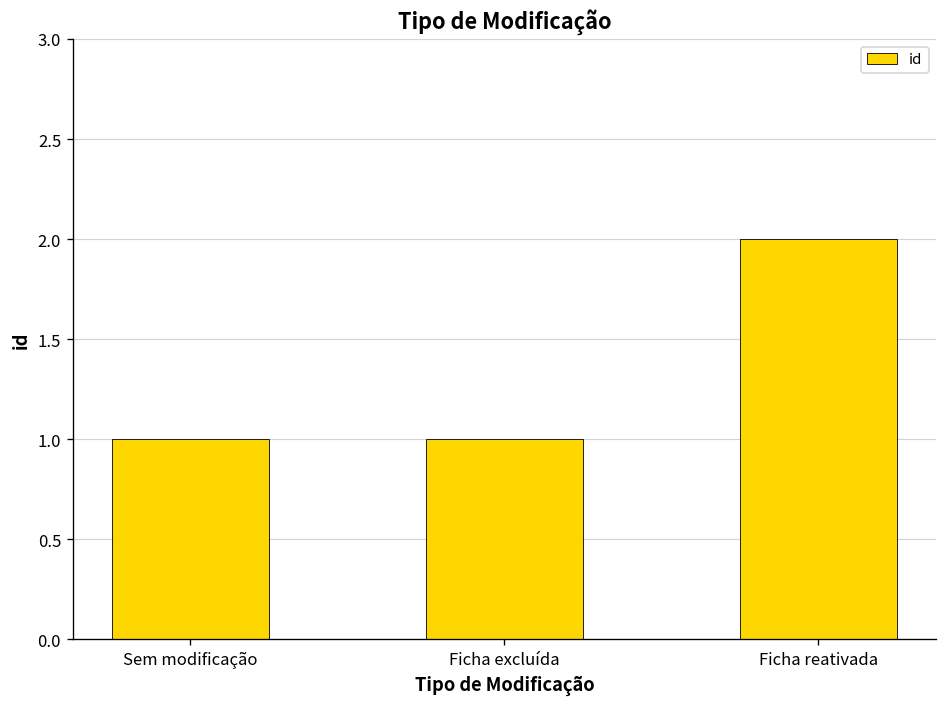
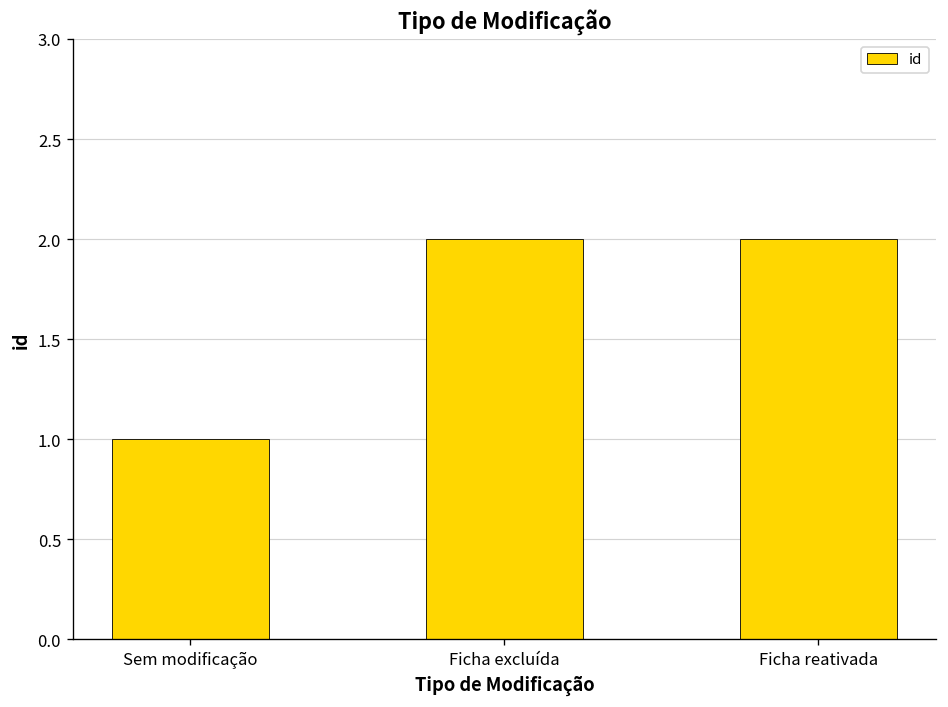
  {
    "Sem modificação": 1,
-   "Ficha excluída": 1,
+   "Ficha excluída": 2,
    "Ficha reativada": 2
  }
